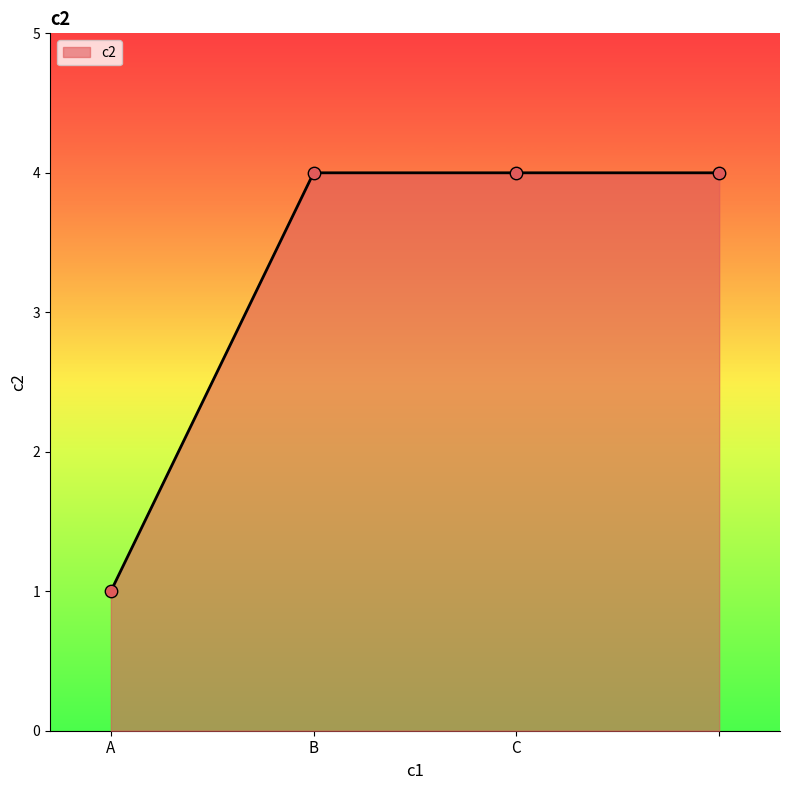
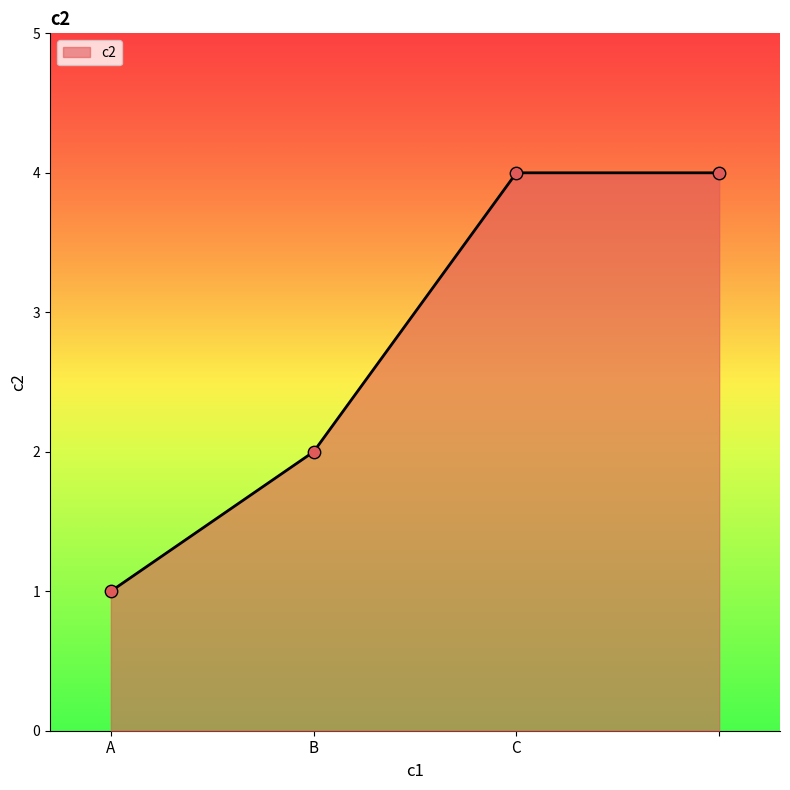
  {
    "A": 1,
-   "B": 4,
+   "B": 2,
    "C": 4
  }
